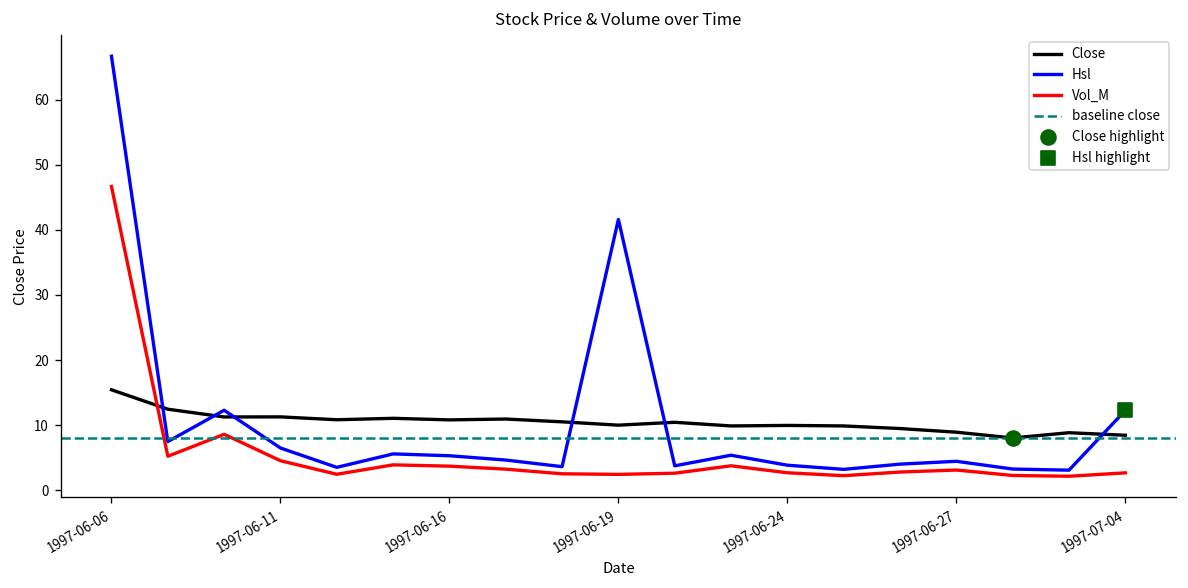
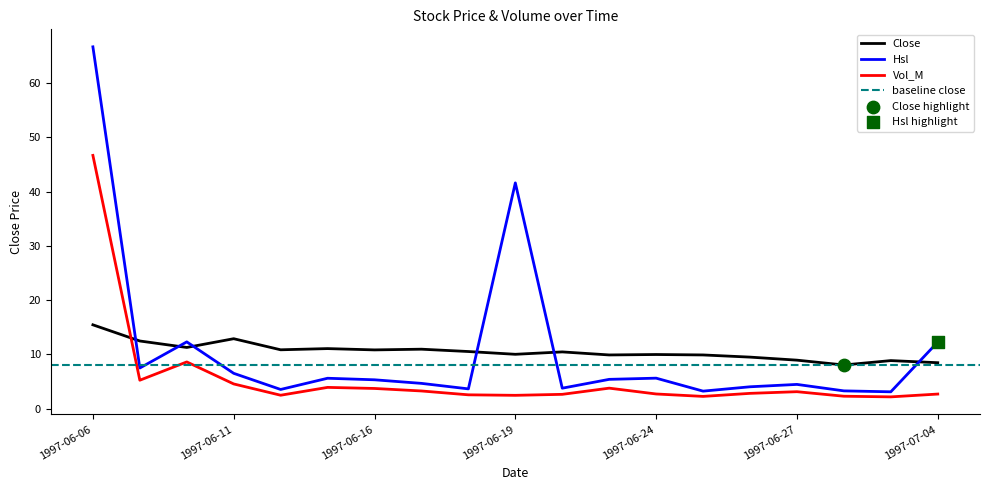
  {
    "Close": {
      "1997-06-06": 15,
-     "1997-06-11": 11,
+     "1997-06-11": 13,
      "1997-06-16": 11,
      "1997-06-19": 10,
      "1997-06-24": 10,
      "1997-06-27": 9,
      "1997-07-04": 8
    },
    "Hsl": {
      "1997-06-06": 67,
      "1997-06-11": 7,
      "1997-06-16": 5,
      "1997-06-19": 42,
-     "1997-06-24": 4,
+     "1997-06-24": 6,
      "1997-06-27": 4
    },
    "Vol_M": {
      "1997-06-06": 47,
      "1997-06-11": 5,
      "1997-06-16": 4,
      "1997-06-19": 2,
      "1997-06-24": 3,
      "1997-06-27": 3,
      "1997-07-04": 3
    }
  }
